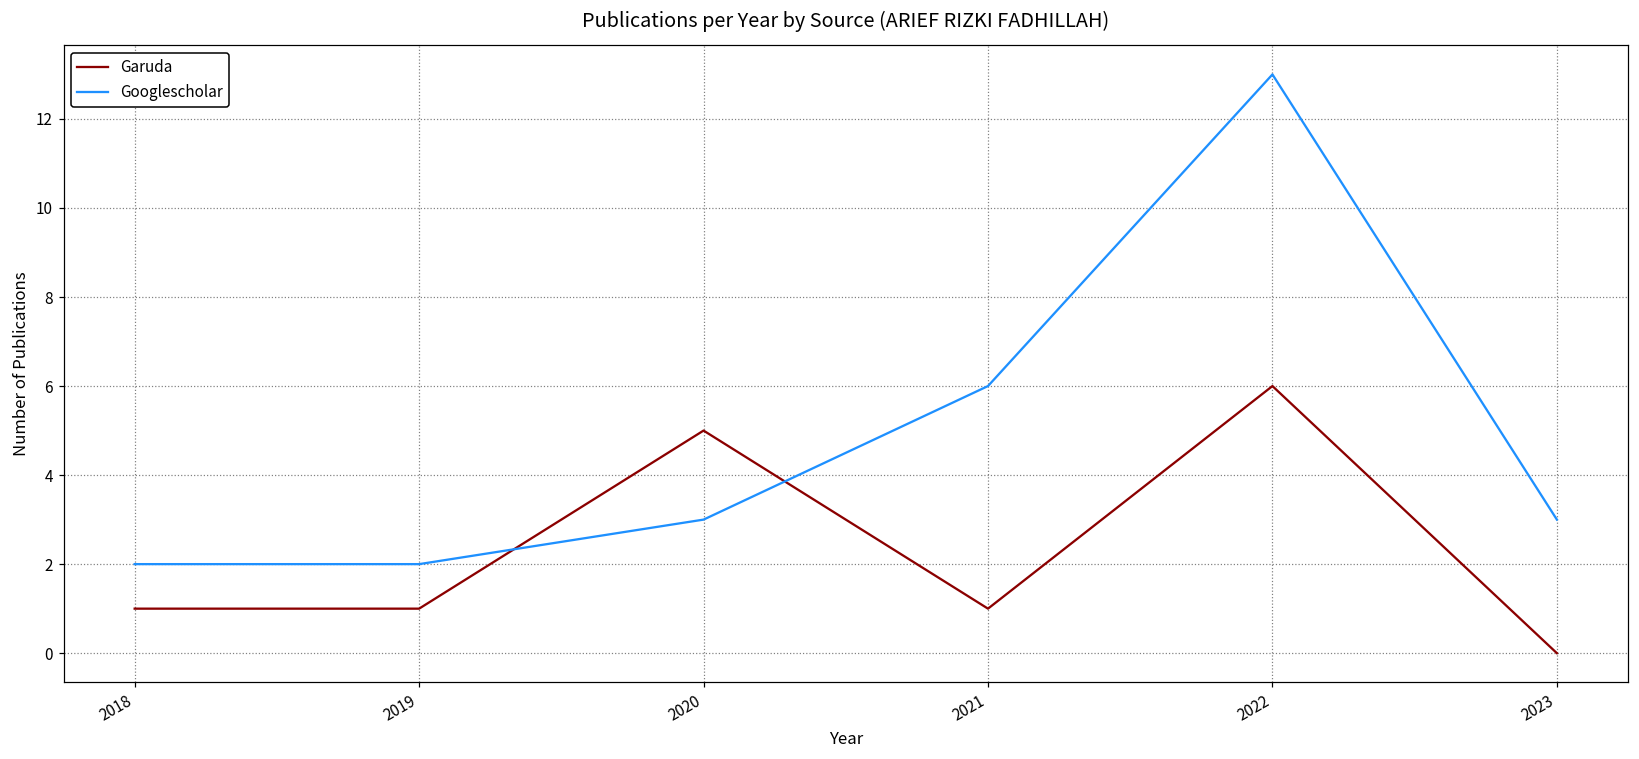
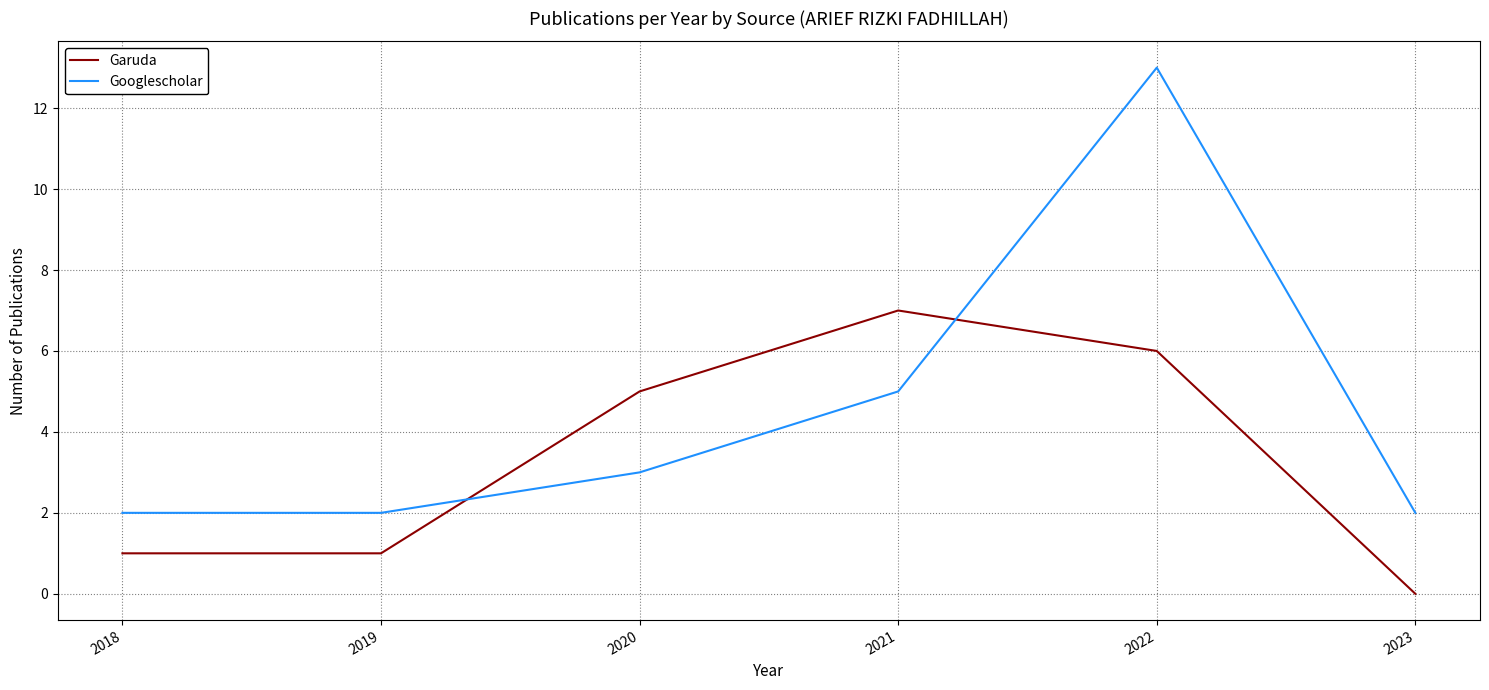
  {
    "Garuda": {
      "2018": 1,
      "2019": 1,
      "2020": 5,
-     "2021": 1,
+     "2021": 7,
      "2022": 6,
      "2023": 0
    },
    "Googlescholar": {
      "2018": 2,
      "2019": 2,
      "2020": 3,
-     "2021": 6,
+     "2021": 5,
      "2022": 13,
-     "2023": 3
+     "2023": 2
    }
  }
